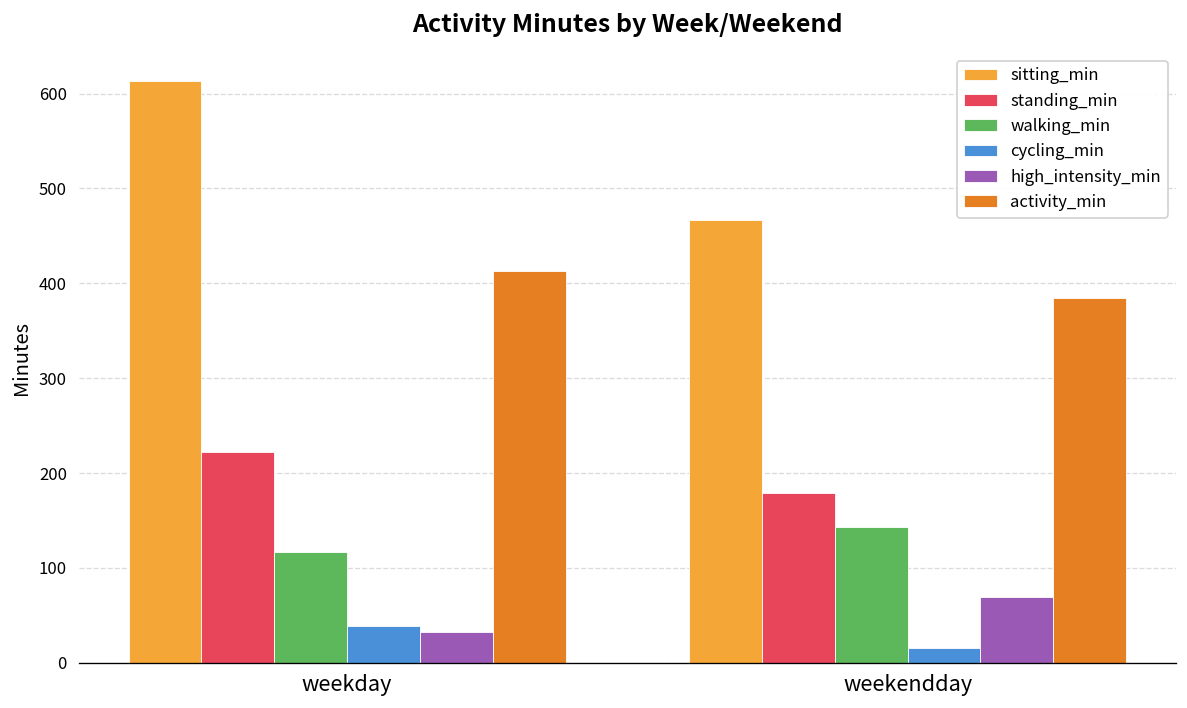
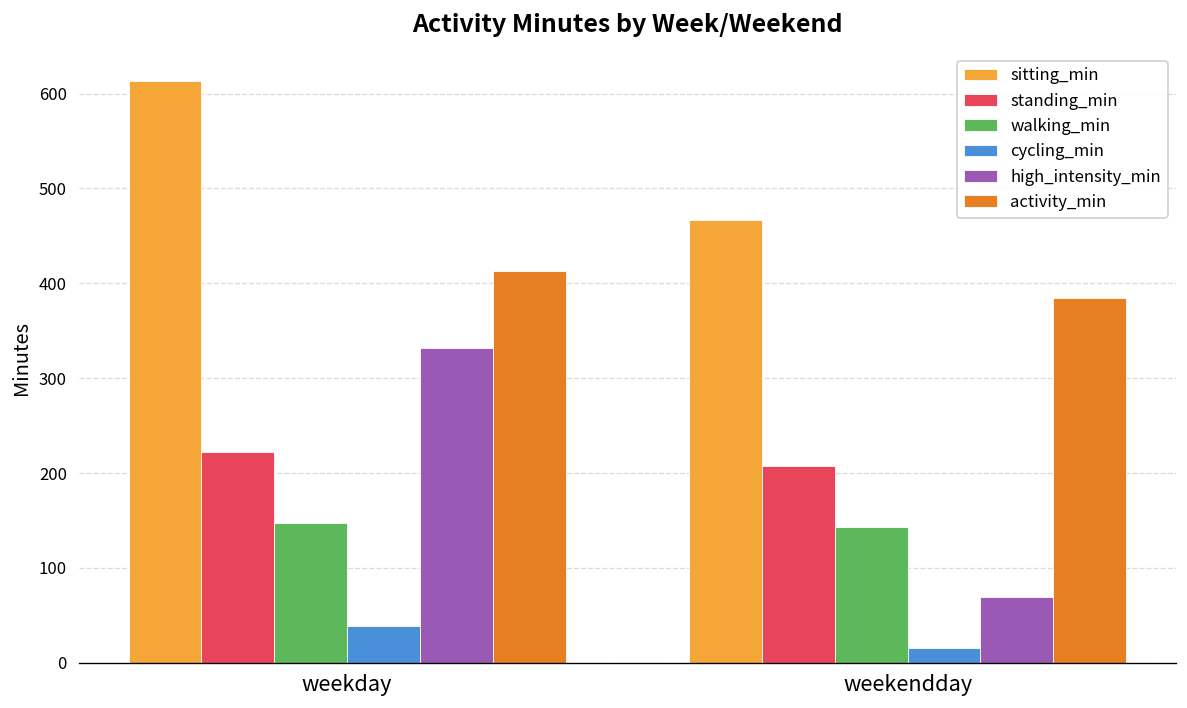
  {
    "standing_min": {
      "weekday": 220,
-     "weekendday": 180
+     "weekendday": 210
    },
    "walking_min": {
-     "weekday": 120,
+     "weekday": 150,
      "weekendday": 140
    },
    "cycling_min": {
      "weekday": 40,
      "weekendday": 20
    },
    "high_intensity_min": {
-     "weekday": 30,
+     "weekday": 330,
      "weekendday": 70
    }
  }
